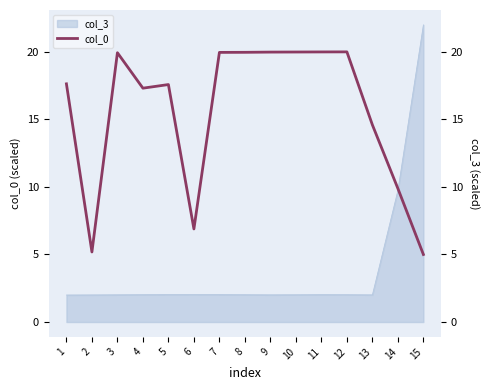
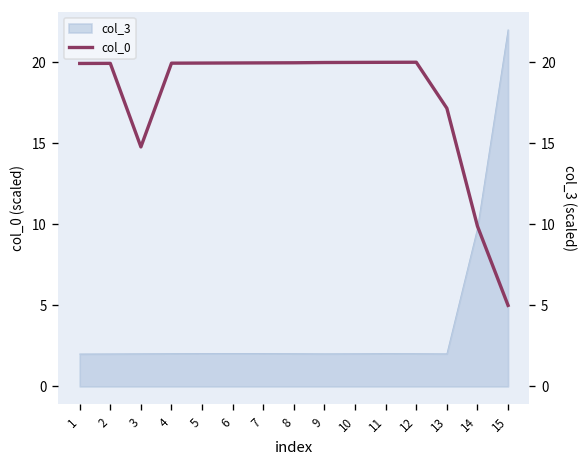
  {
    "col_3": {
      "1": 2.0,
      "2": 2.0,
      "3": 2.0,
      "4": 2.0,
      "5": 2.0,
      "6": 2.0,
      "7": 2.0,
      "8": 2.0,
      "9": 2.0,
      "10": 2.0,
      "11": 2.0,
      "12": 2.0,
      "13": 2.0,
      "15": 22.0
    },
    "col_0": {
-     "1": 17.6,
-     "2": 5.2,
-     "3": 19.9,
-     "4": 17.3,
-     "5": 17.6,
-     "6": 6.9,
+     "1": 19.9,
+     "2": 19.9,
+     "3": 14.8,
+     "4": 19.9,
+     "5": 19.9,
+     "6": 20.0,
      "7": 20.0,
      "8": 20.0,
      "9": 20.0,
      "10": 20.0,
      "11": 20.0,
      "12": 20.0,
-     "13": 14.6,
+     "13": 17.2,
      "15": 5.0
    }
  }
